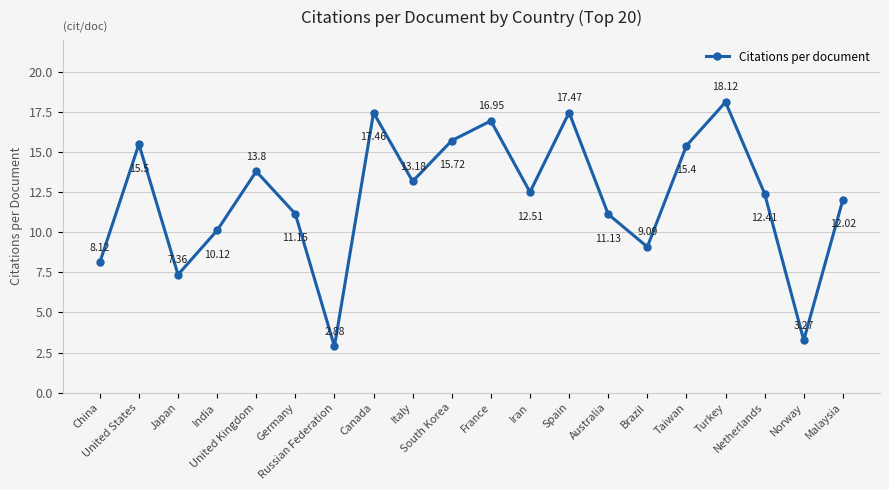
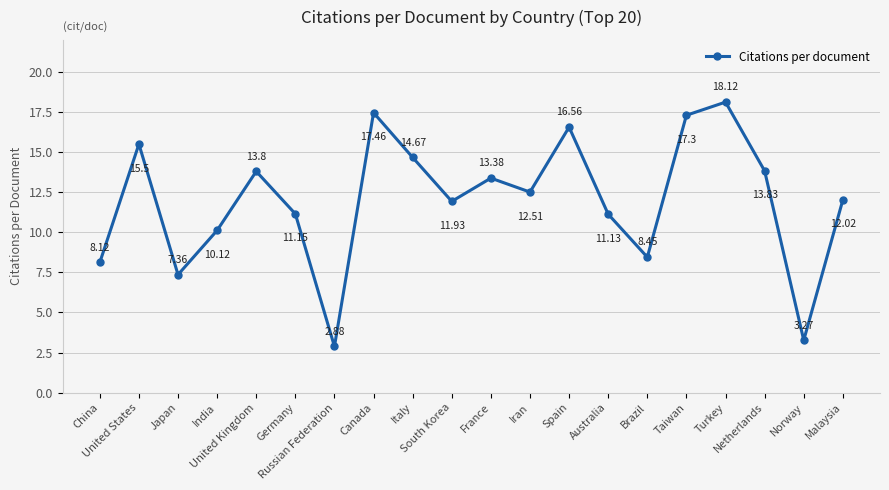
  {
    "China": 8.12,
    "United States": 15.5,
    "Japan": 7.36,
    "India": 10.12,
    "United Kingdom": 13.8,
    "Germany": 11.15,
    "Russian Federation": 2.88,
    "Canada": 17.46,
-   "Italy": 13.18,
-   "South Korea": 15.72,
-   "France": 16.95,
+   "Italy": 14.67,
+   "South Korea": 11.93,
+   "France": 13.38,
    "Iran": 12.51,
-   "Spain": 17.47,
+   "Spain": 16.56,
    "Australia": 11.13,
-   "Brazil": 9.09,
-   "Taiwan": 15.4,
+   "Brazil": 8.45,
+   "Taiwan": 17.3,
    "Turkey": 18.12,
-   "Netherlands": 12.41,
+   "Netherlands": 13.83,
    "Norway": 3.27,
    "Malaysia": 12.02
  }
